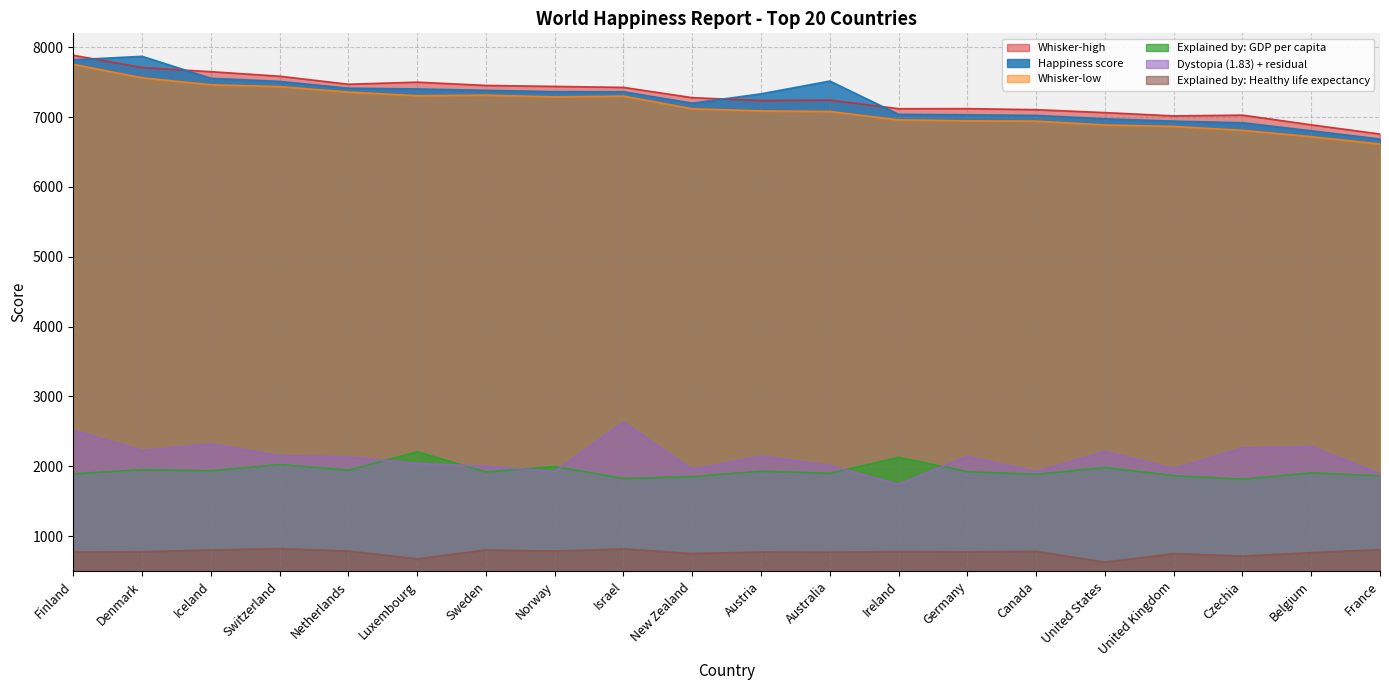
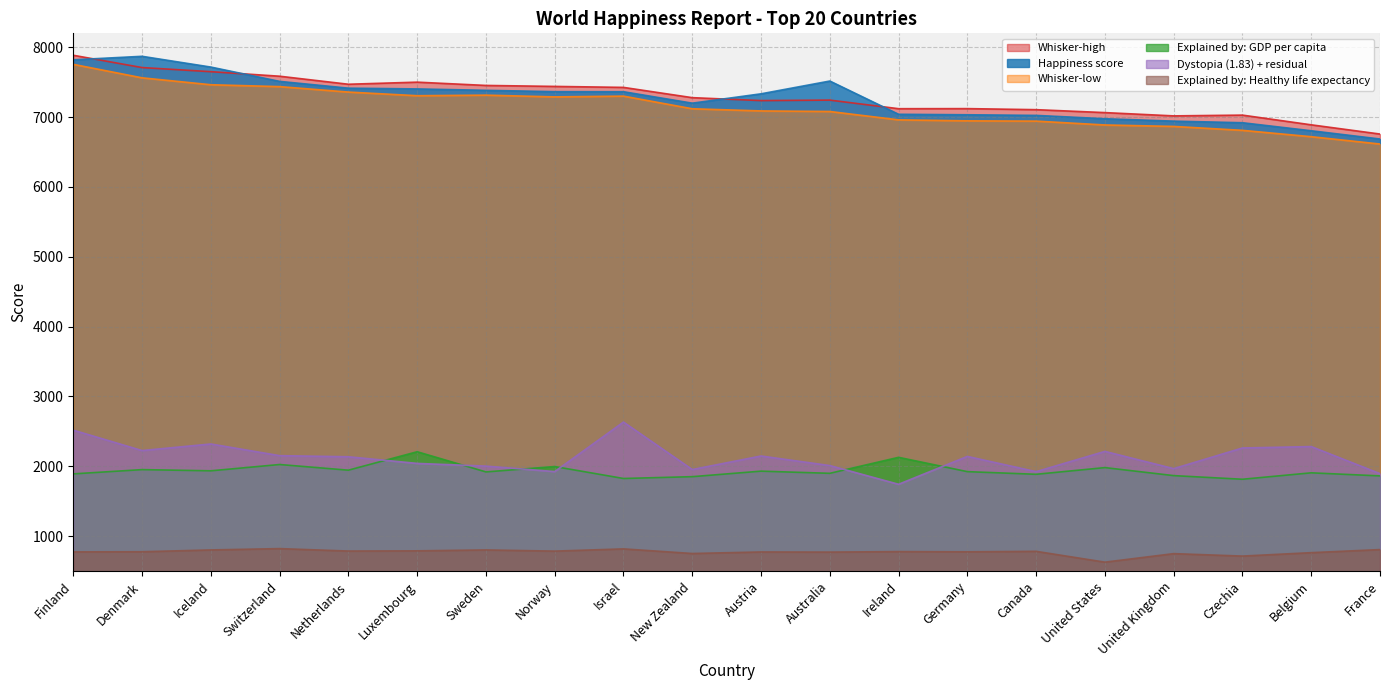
  {
    "Whisker-high": {
      "Finland": 7900,
      "Denmark": 7700,
      "Iceland": 7700,
      "Switzerland": 7600,
      "Netherlands": 7500,
      "Luxembourg": 7500,
      "Sweden": 7500,
      "Norway": 7400,
      "Israel": 7400,
      "New Zealand": 7300,
      "Austria": 7200,
      "Australia": 7200,
      "Ireland": 7100,
      "Germany": 7100,
      "Canada": 7100,
      "United States": 7100,
      "United Kingdom": 7000,
      "Czechia": 7000,
      "Belgium": 6900,
      "France": 6800
    },
    "Happiness score": {
      "Finland": 7800,
      "Denmark": 7900,
-     "Iceland": 7600,
+     "Iceland": 7700,
      "Switzerland": 7500,
      "Netherlands": 7400,
      "Luxembourg": 7400,
      "Sweden": 7400,
      "Norway": 7400,
      "Israel": 7400,
      "New Zealand": 7200,
      "Austria": 7300,
      "Australia": 7500,
      "Ireland": 7000,
      "Germany": 7000,
      "Canada": 7000,
      "United States": 7000,
      "United Kingdom": 6900,
      "Czechia": 6900,
      "Belgium": 6800,
      "France": 6700
    },
    "Whisker-low": {
      "Finland": 7800,
      "Denmark": 7600,
      "Iceland": 7500,
      "Switzerland": 7400,
      "Netherlands": 7400,
      "Luxembourg": 7300,
      "Sweden": 7300,
      "Norway": 7300,
      "Israel": 7300,
      "New Zealand": 7100,
      "Austria": 7100,
      "Australia": 7100,
      "Ireland": 7000,
      "Germany": 6900,
      "Canada": 6900,
      "United States": 6900,
      "United Kingdom": 6900,
      "Czechia": 6800,
      "Belgium": 6700,
      "France": 6600
    },
    "Explained by: GDP per capita": {
      "Finland": 1900,
      "Denmark": 2000,
      "Iceland": 1900,
      "Switzerland": 2000,
      "Netherlands": 1900,
      "Luxembourg": 2200,
      "Sweden": 1900,
      "Norway": 2000,
      "Israel": 1800,
      "New Zealand": 1900,
      "Austria": 1900,
      "Australia": 1900,
      "Ireland": 2100,
      "Germany": 1900,
      "Canada": 1900,
      "United States": 2000,
      "United Kingdom": 1900,
      "Czechia": 1800,
      "Belgium": 1900
    },
    "Dystopia (1.83) + residual": {
      "Finland": 2500,
      "Denmark": 2200,
      "Iceland": 2300,
      "Switzerland": 2200,
      "Netherlands": 2100,
      "Luxembourg": 2000,
      "Sweden": 2000,
      "Norway": 1900,
      "Israel": 2600,
      "New Zealand": 2000,
      "Austria": 2100,
      "Australia": 2000,
      "Ireland": 1700,
      "Germany": 2100,
      "Canada": 1900,
      "United States": 2200,
      "United Kingdom": 2000,
      "Czechia": 2300,
      "Belgium": 2300
    },
    "Explained by: Healthy life expectancy": {
      "Finland": 800,
      "Denmark": 800,
      "Iceland": 800,
      "Switzerland": 800,
      "Netherlands": 800,
-     "Luxembourg": 700,
+     "Luxembourg": 800,
      "Sweden": 800,
      "Norway": 800,
      "Israel": 800,
      "New Zealand": 800,
      "Austria": 800,
      "Australia": 800,
      "Ireland": 800,
      "Germany": 800,
      "Canada": 800,
      "United States": 600,
      "United Kingdom": 800,
      "Czechia": 700,
      "Belgium": 800,
      "France": 800
    }
  }
